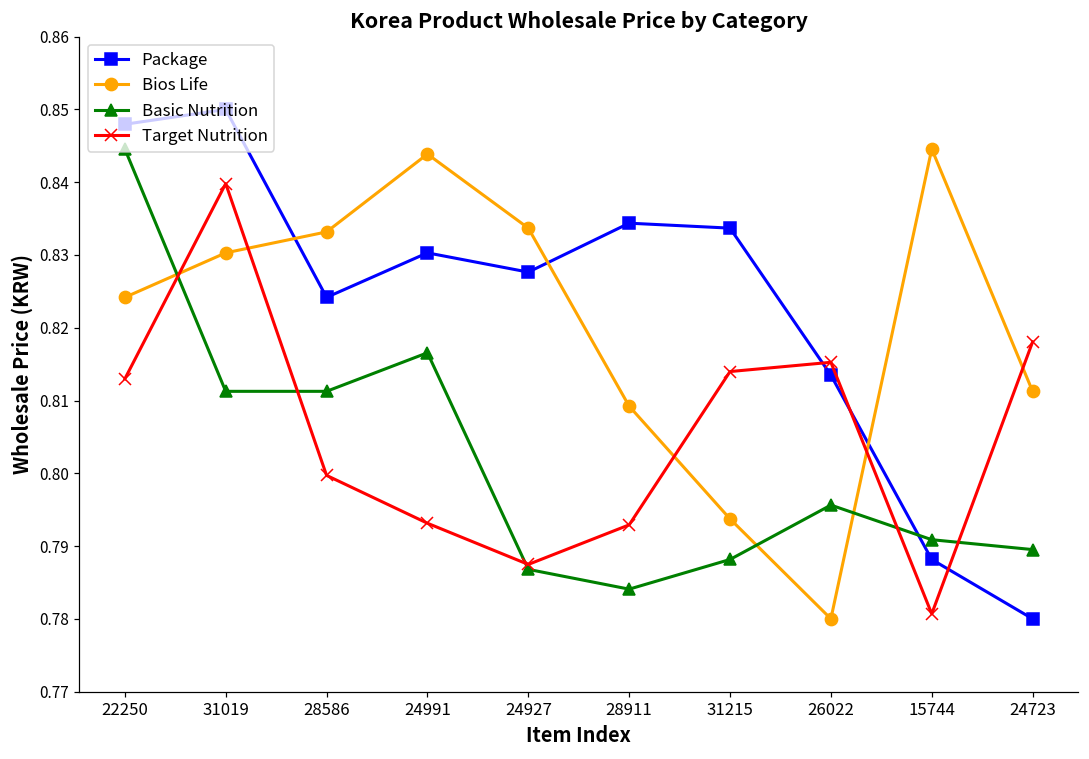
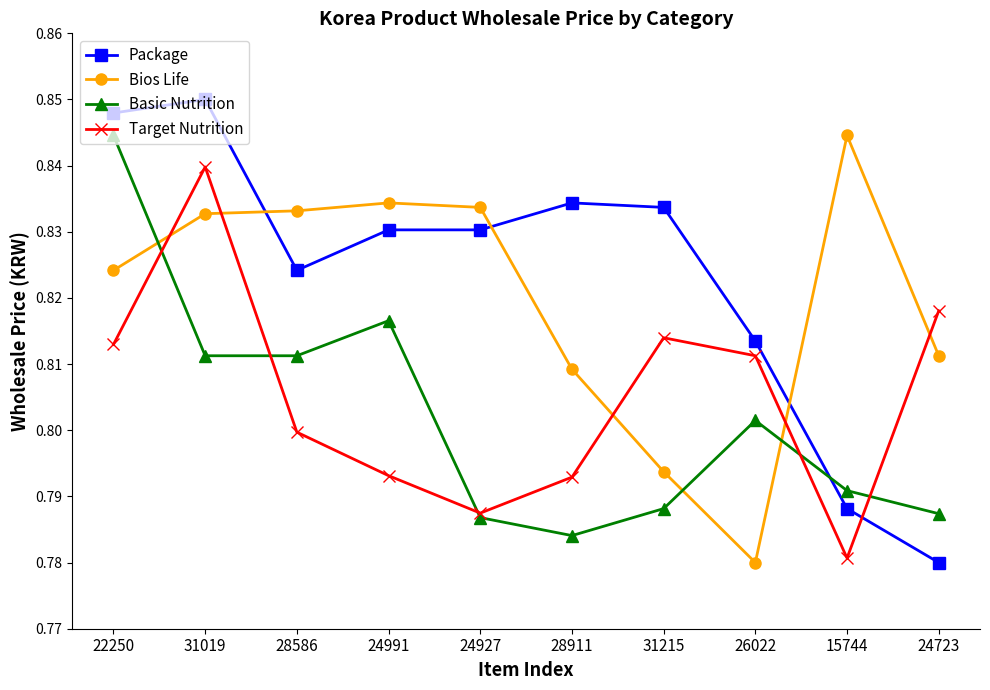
  {
    "Package": {
      "28586": 0.824,
      "24991": 0.830,
-     "24927": 0.828,
+     "24927": 0.830,
      "28911": 0.834,
      "31215": 0.834,
      "26022": 0.813,
      "15744": 0.788,
      "24723": 0.780
    },
    "Bios Life": {
      "22250": 0.824,
-     "31019": 0.830,
+     "31019": 0.833,
      "28586": 0.833,
-     "24991": 0.844,
+     "24991": 0.834,
      "24927": 0.834,
      "28911": 0.809,
      "31215": 0.794,
      "26022": 0.780,
      "15744": 0.845,
      "24723": 0.811
    },
    "Basic Nutrition": {
      "31019": 0.811,
      "28586": 0.811,
      "24991": 0.817,
      "24927": 0.787,
      "28911": 0.784,
      "31215": 0.788,
-     "26022": 0.796,
+     "26022": 0.801,
      "15744": 0.791,
-     "24723": 0.790
+     "24723": 0.787
    },
    "Target Nutrition": {
      "22250": 0.813,
      "31019": 0.840,
      "28586": 0.800,
      "24991": 0.793,
      "24927": 0.787,
      "28911": 0.793,
      "31215": 0.814,
-     "26022": 0.815,
+     "26022": 0.811,
      "15744": 0.781,
      "24723": 0.818
    }
  }
